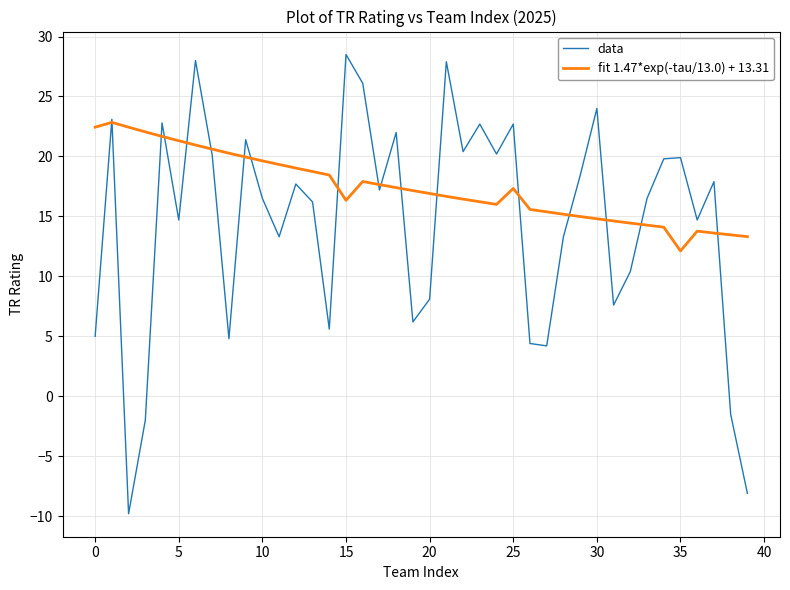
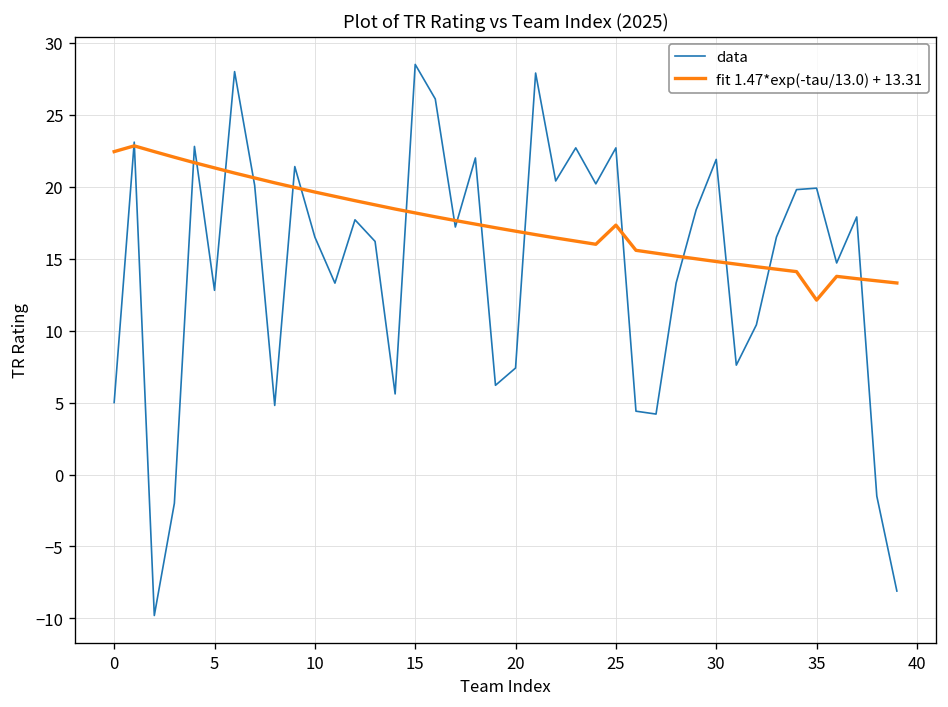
  {
    "data": {
      "0": 5.0,
-     "5": 14.7,
+     "5": 12.8,
      "10": 16.5,
      "15": 28.5,
-     "20": 8.1,
+     "20": 7.4,
      "25": 22.7,
-     "30": 24.0,
+     "30": 21.9,
      "35": 19.9
    },
    "fit 1.47*exp(-tau/13.0) + 13.31": {
      "0": 22.4,
      "5": 21.3,
      "10": 19.6,
-     "15": 16.3,
+     "15": 18.2,
      "20": 16.9,
      "25": 17.3,
      "30": 14.8,
      "35": 12.1
    }
  }
